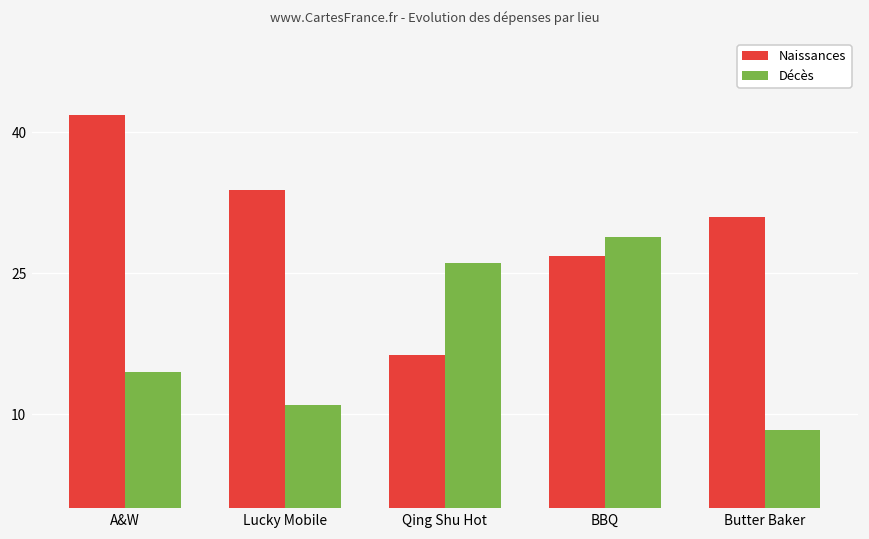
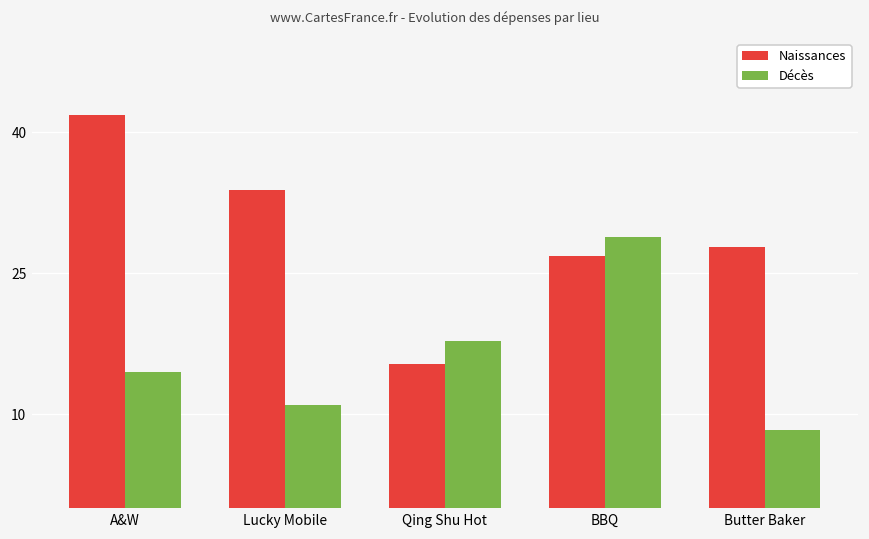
  {
    "Naissances": {
      "A&W": 42,
      "Lucky Mobile": 34,
-     "Qing Shu Hot": 16,
+     "Qing Shu Hot": 15,
      "BBQ": 27,
-     "Butter Baker": 31
+     "Butter Baker": 28
    },
    "Décès": {
      "A&W": 15,
      "Lucky Mobile": 11,
-     "Qing Shu Hot": 26,
+     "Qing Shu Hot": 18,
      "BBQ": 29,
      "Butter Baker": 8
    }
  }
